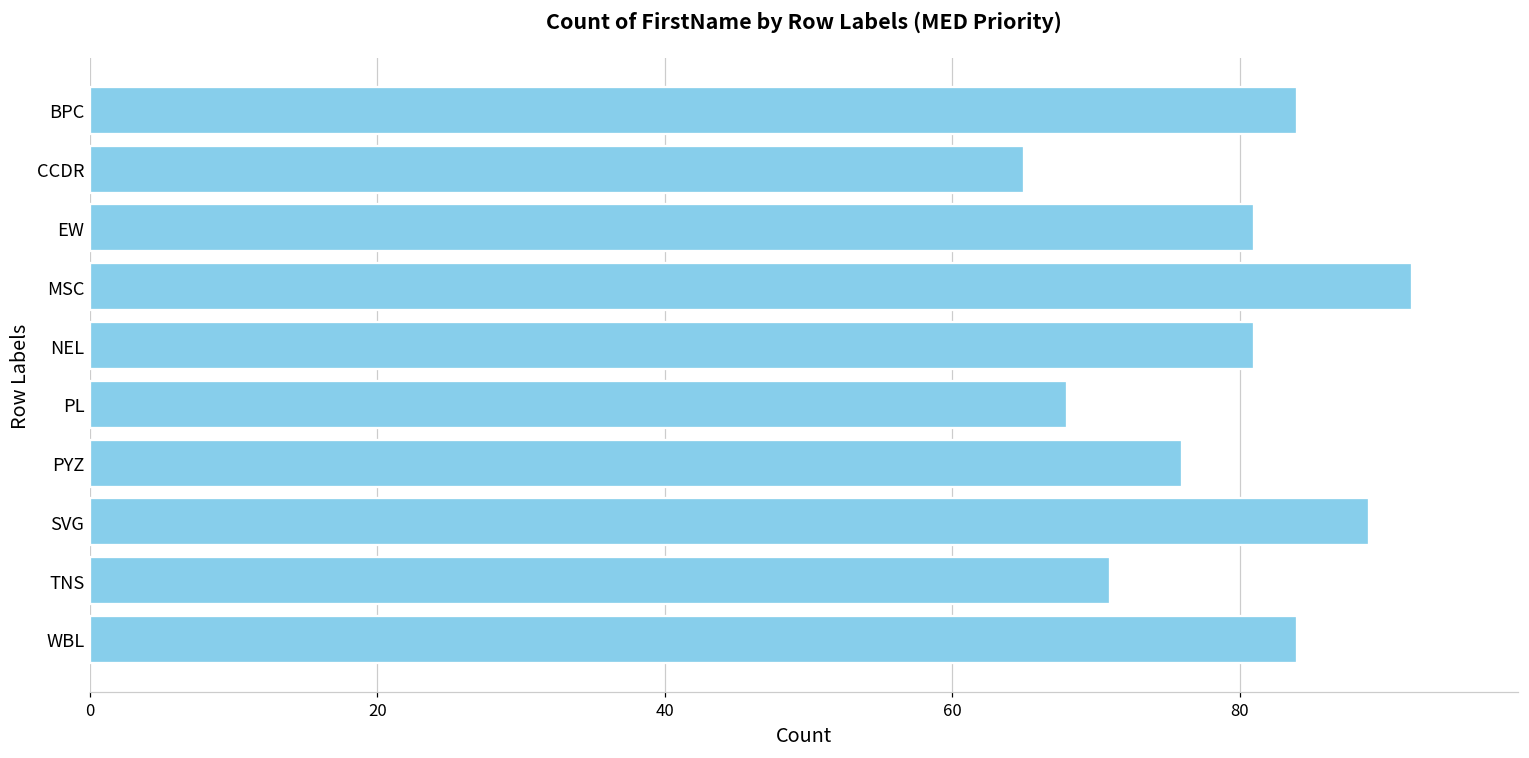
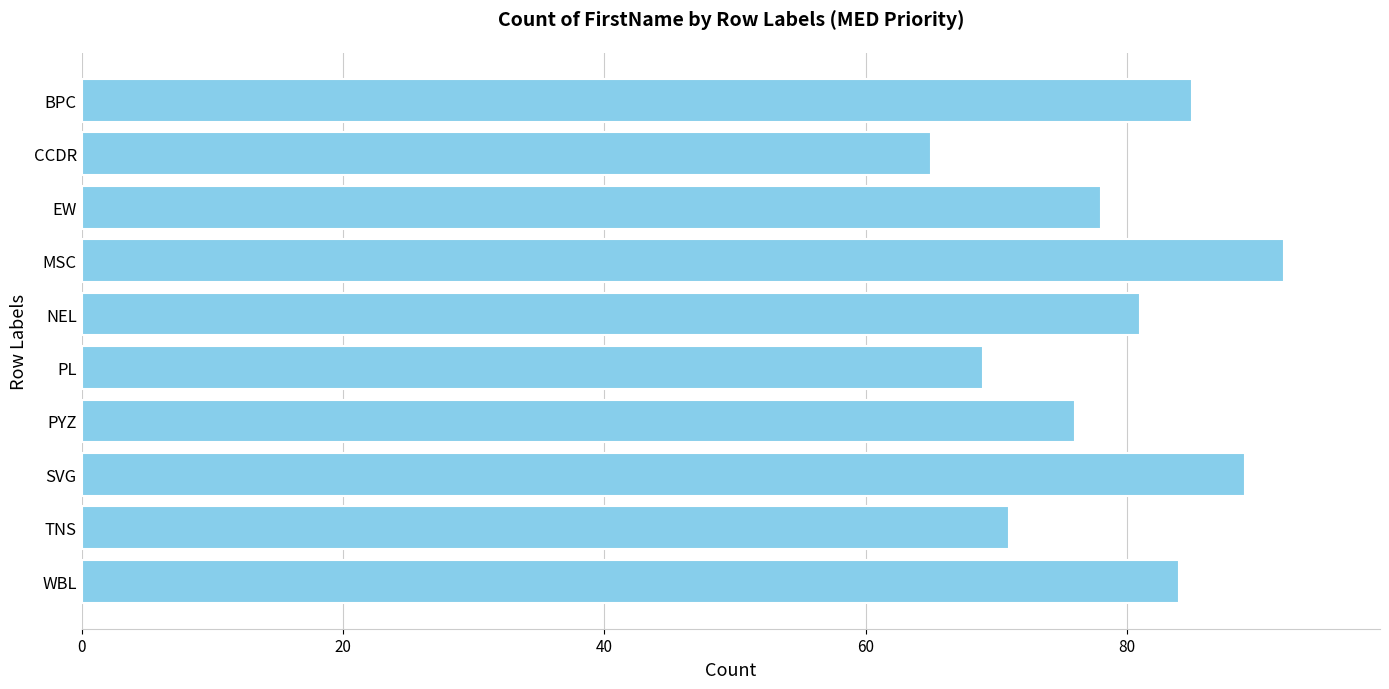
  {
-   "BPC": 84,
+   "BPC": 85,
    "CCDR": 65,
-   "EW": 81,
+   "EW": 78,
    "MSC": 92,
    "NEL": 81,
-   "PL": 68,
+   "PL": 69,
    "PYZ": 76,
    "SVG": 89,
    "TNS": 71,
    "WBL": 84
  }
